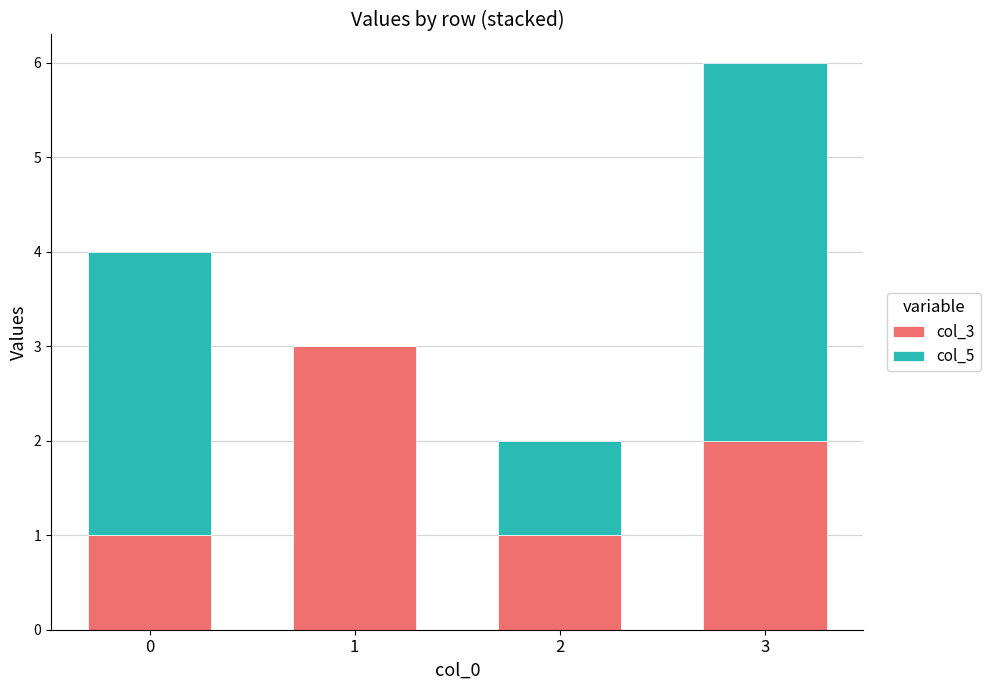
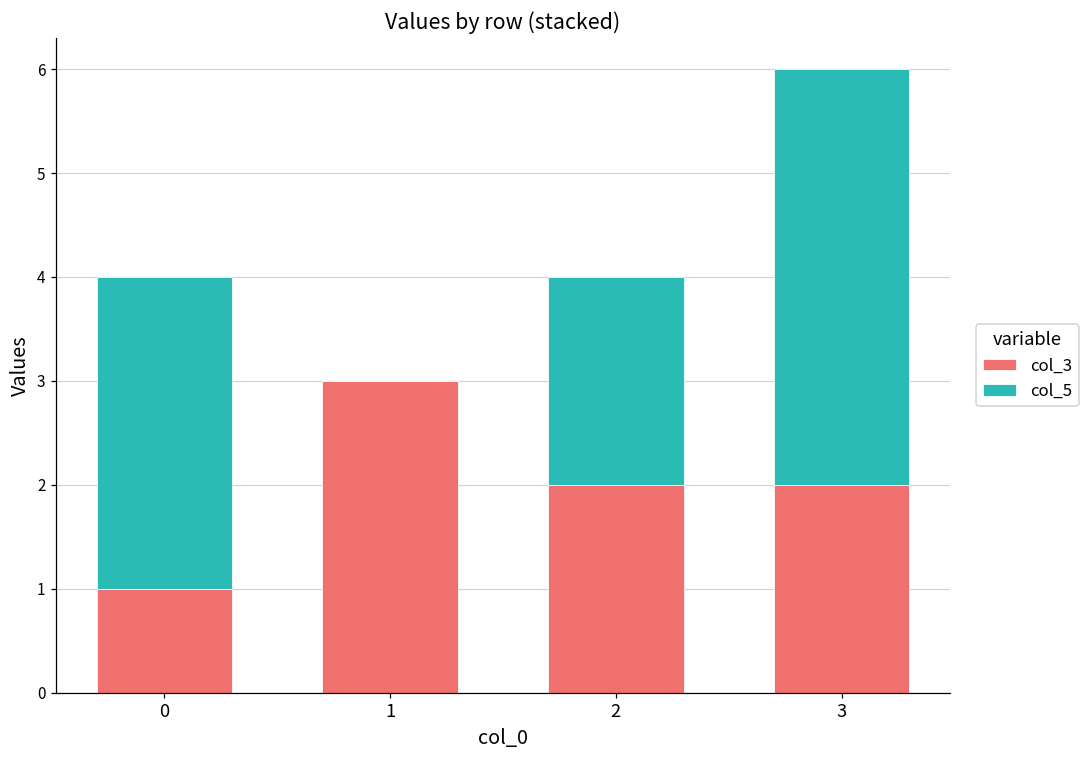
  {
    "col_3": {
      "0": 1,
      "1": 3,
-     "2": 1,
+     "2": 2,
      "3": 2
    },
    "col_5": {
      "0": 3,
      "1": 0,
-     "2": 1,
+     "2": 2,
      "3": 4
    }
  }
